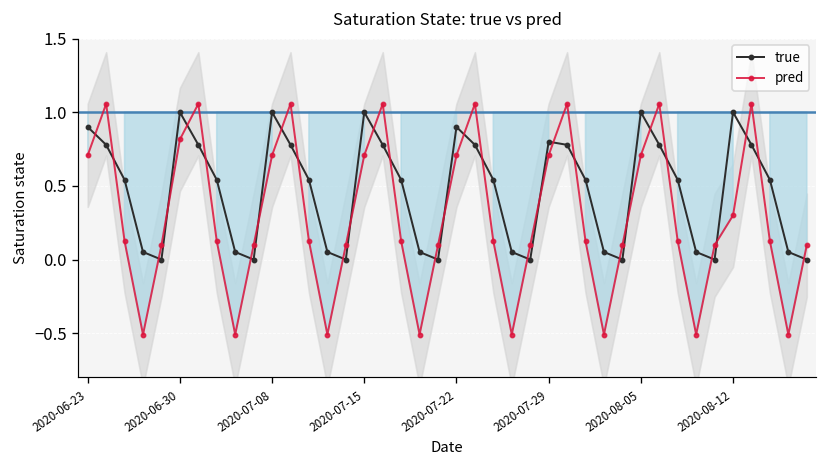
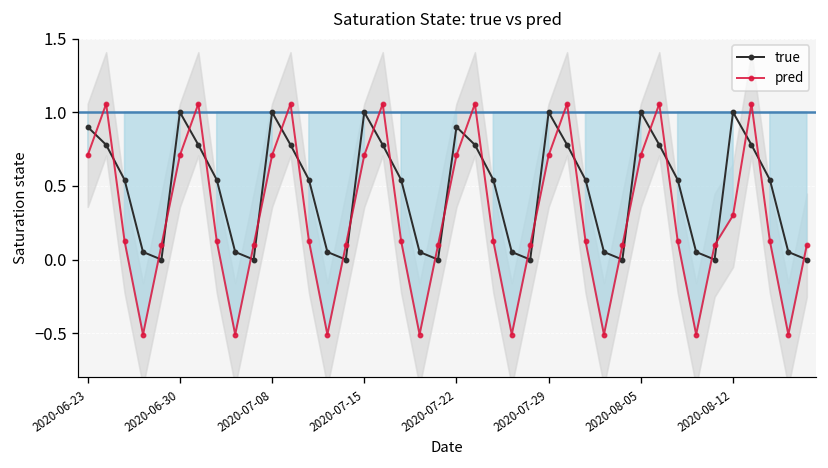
  {
    "true": {
      "2020-06-23": 0.9,
      "2020-06-30": 1.0,
      "2020-07-08": 1.0,
      "2020-07-15": 1.0,
      "2020-07-22": 0.9,
-     "2020-07-29": 0.8,
+     "2020-07-29": 1.0,
      "2020-08-05": 1.0,
      "2020-08-12": 1.0
    },
    "pred": {
      "2020-06-23": 0.71,
-     "2020-06-30": 0.82,
+     "2020-06-30": 0.71,
      "2020-07-08": 0.71,
      "2020-07-15": 0.71,
      "2020-07-22": 0.71,
      "2020-07-29": 0.71,
      "2020-08-05": 0.71,
      "2020-08-12": 0.30
    }
  }
